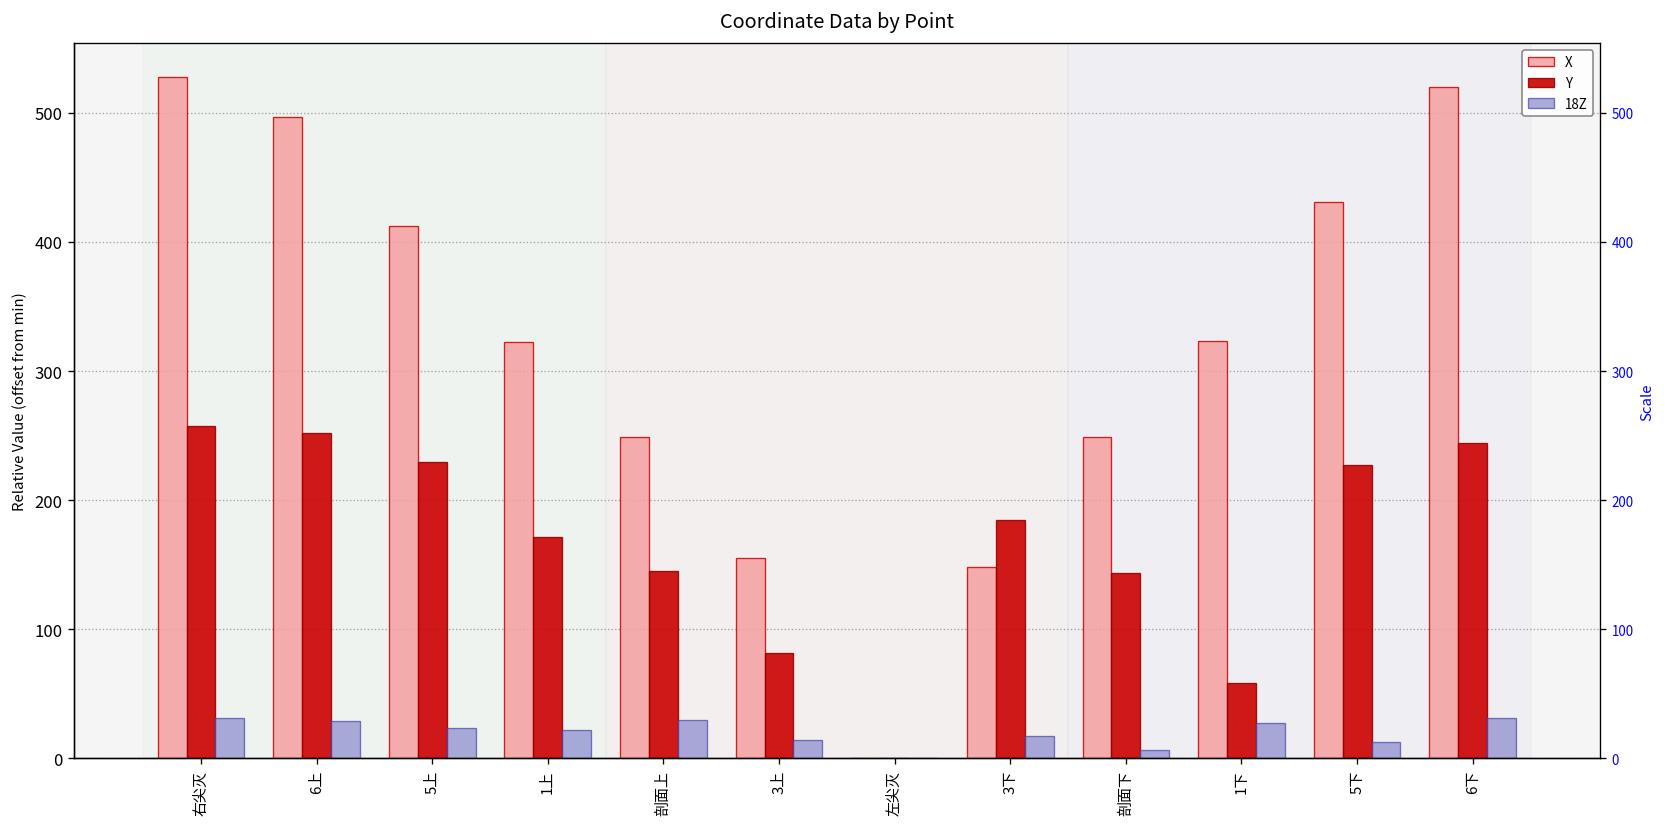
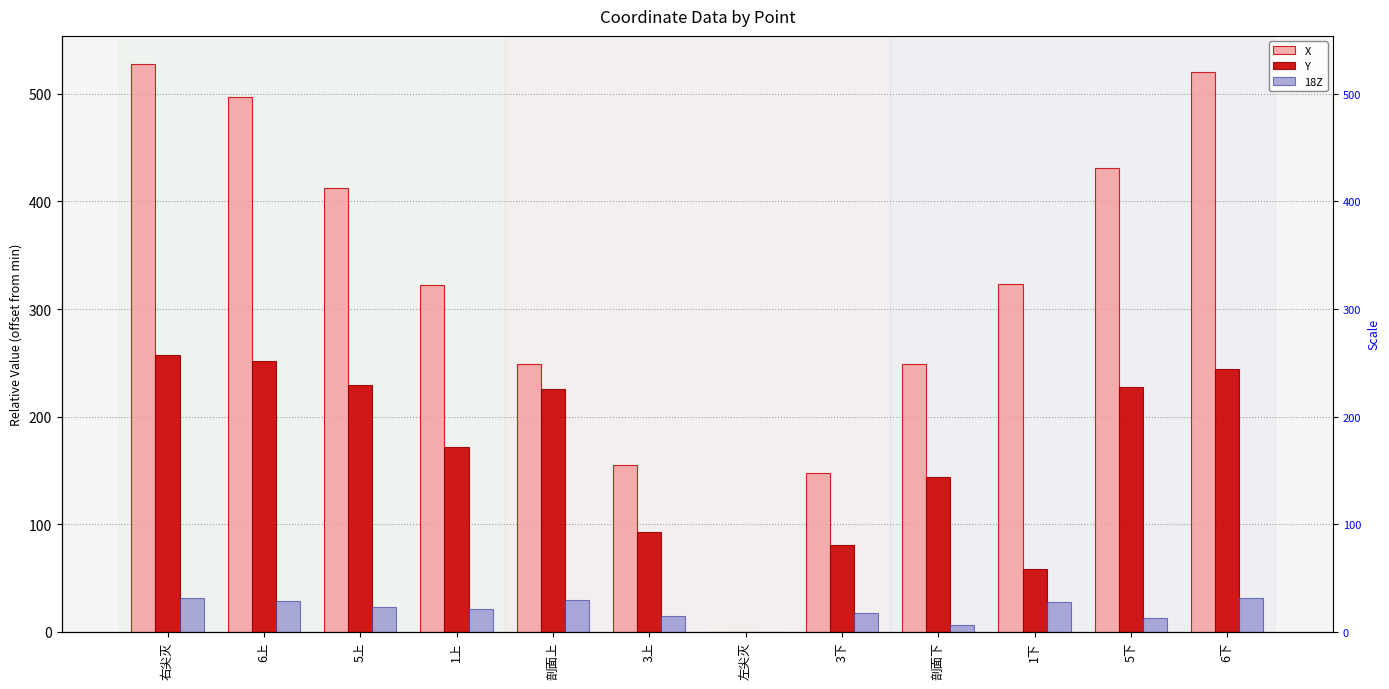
  {
    "X": {
      "右尖灭": 528,
      "6上": 497,
      "5上": 412,
      "1上": 323,
      "剖面上": 249,
      "3上": 155,
      "左尖灭": 0,
      "3下": 148,
      "剖面下": 249,
      "1下": 323,
      "5下": 431,
      "6下": 520
    },
    "Y": {
      "右尖灭": 257,
      "6上": 252,
      "5上": 230,
      "1上": 172,
-     "剖面上": 145,
-     "3上": 82,
+     "剖面上": 226,
+     "3上": 92,
      "左尖灭": 0,
-     "3下": 185,
+     "3下": 81,
      "剖面下": 144,
      "1下": 59,
      "5下": 227,
      "6下": 244
    },
    "18Z": {
      "右尖灭": 31,
      "6上": 29,
      "5上": 23,
      "1上": 22,
      "剖面上": 30,
      "3上": 14,
      "左尖灭": 0,
      "3下": 17,
      "剖面下": 6,
      "1下": 28,
      "5下": 13,
      "6下": 31
    }
  }
